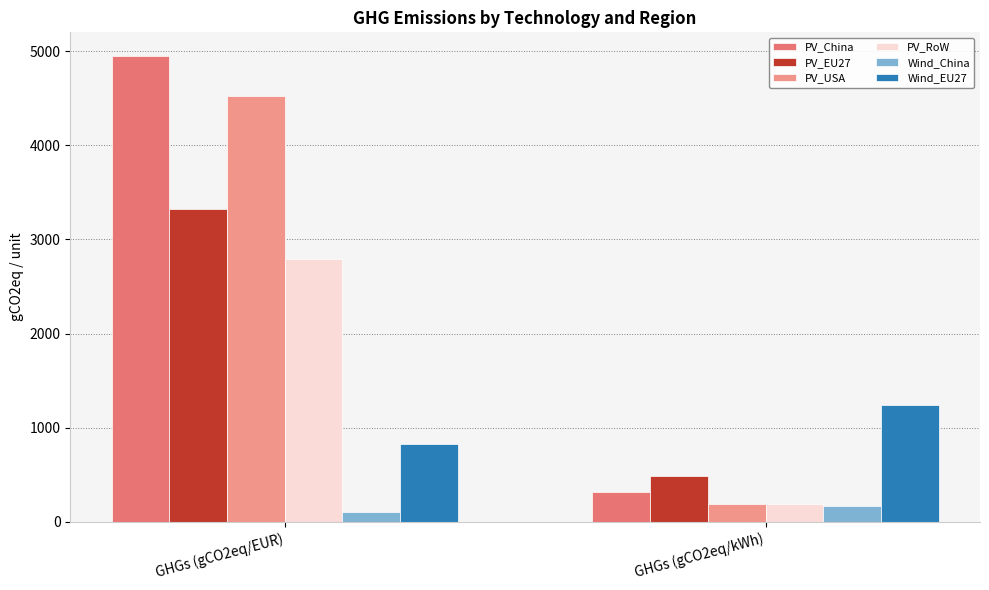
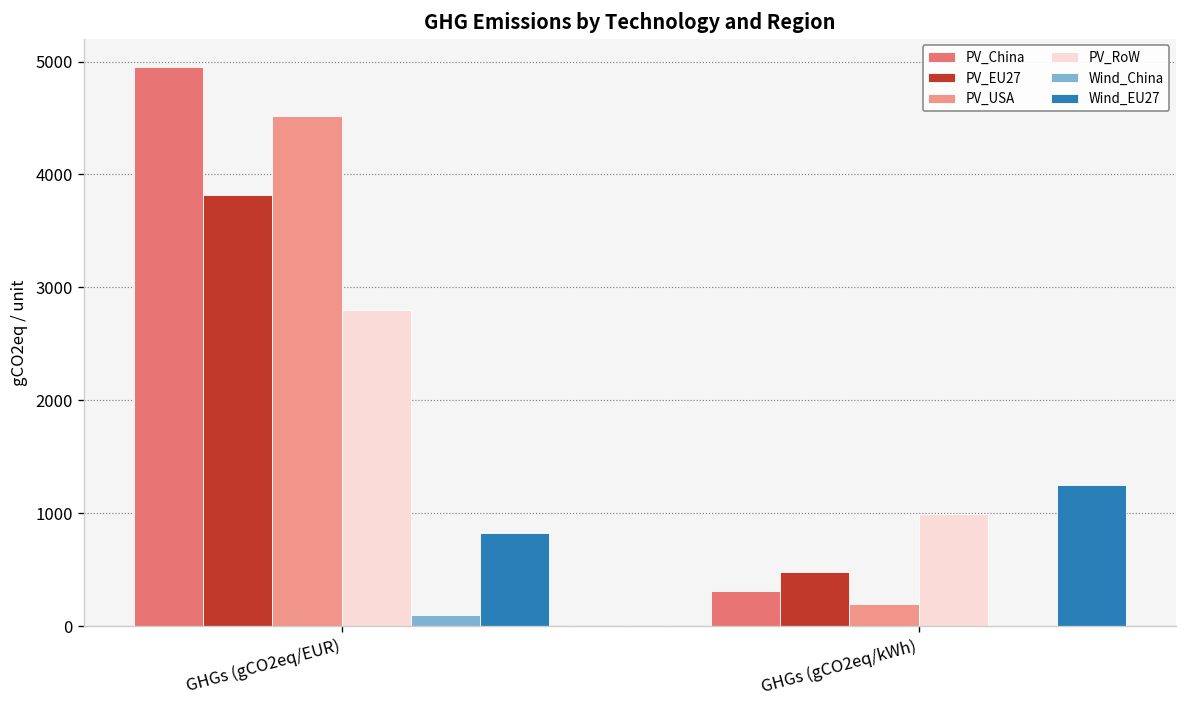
  {
    "PV_EU27": {
-     "GHGs (gCO2eq/EUR)": 3300,
+     "GHGs (gCO2eq/EUR)": 3800,
      "GHGs (gCO2eq/kWh)": 500
    },
    "PV_RoW": {
      "GHGs (gCO2eq/EUR)": 2800,
-     "GHGs (gCO2eq/kWh)": 200
+     "GHGs (gCO2eq/kWh)": 1000
    },
    "Wind_China": {
      "GHGs (gCO2eq/EUR)": 100,
-     "GHGs (gCO2eq/kWh)": 200
+     "GHGs (gCO2eq/kWh)": 0
    },
    "Wind_EU27": {
      "GHGs (gCO2eq/EUR)": 800,
      "GHGs (gCO2eq/kWh)": 1200
    }
  }
